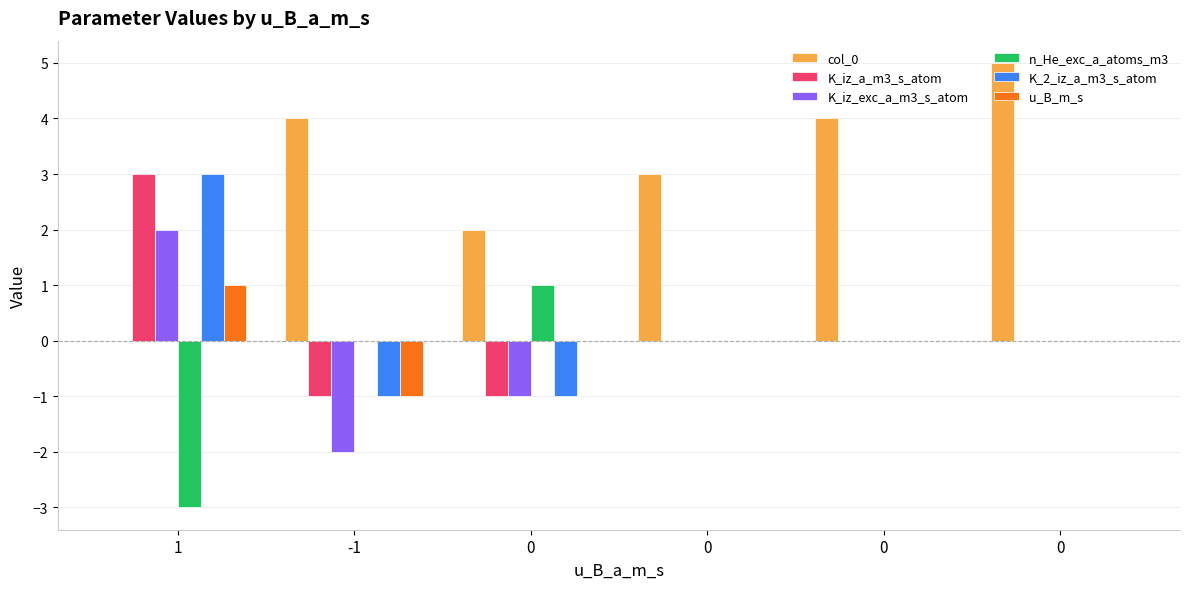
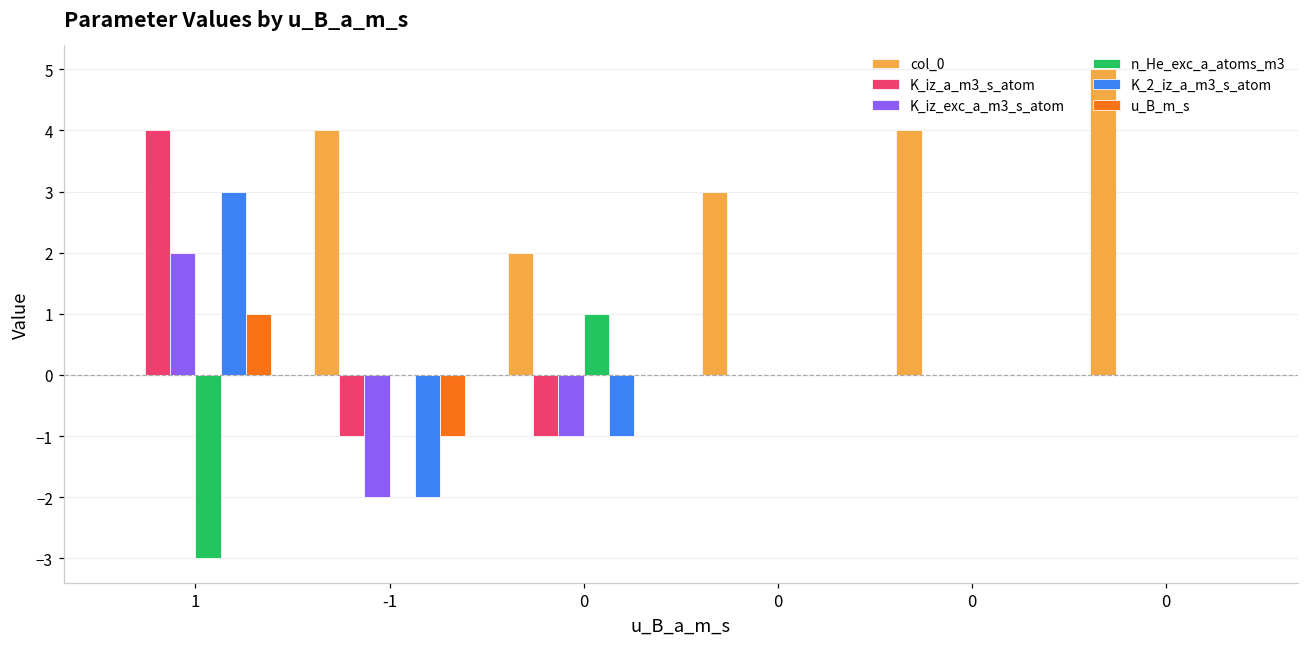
  {
    "col_0": {
      "1": 0,
      "-1": 4
    },
    "K_iz_a_m3_s_atom": {
-     "1": 3,
+     "1": 4,
      "-1": -1
    },
    "K_iz_exc_a_m3_s_atom": {
      "1": 2,
      "-1": -2
    },
    "n_He_exc_a_atoms_m3": {
      "1": -3,
      "-1": 0
    },
    "K_2_iz_a_m3_s_atom": {
      "1": 3,
-     "-1": -1
+     "-1": -2
    },
    "u_B_m_s": {
      "1": 1,
      "-1": -1
    }
  }
